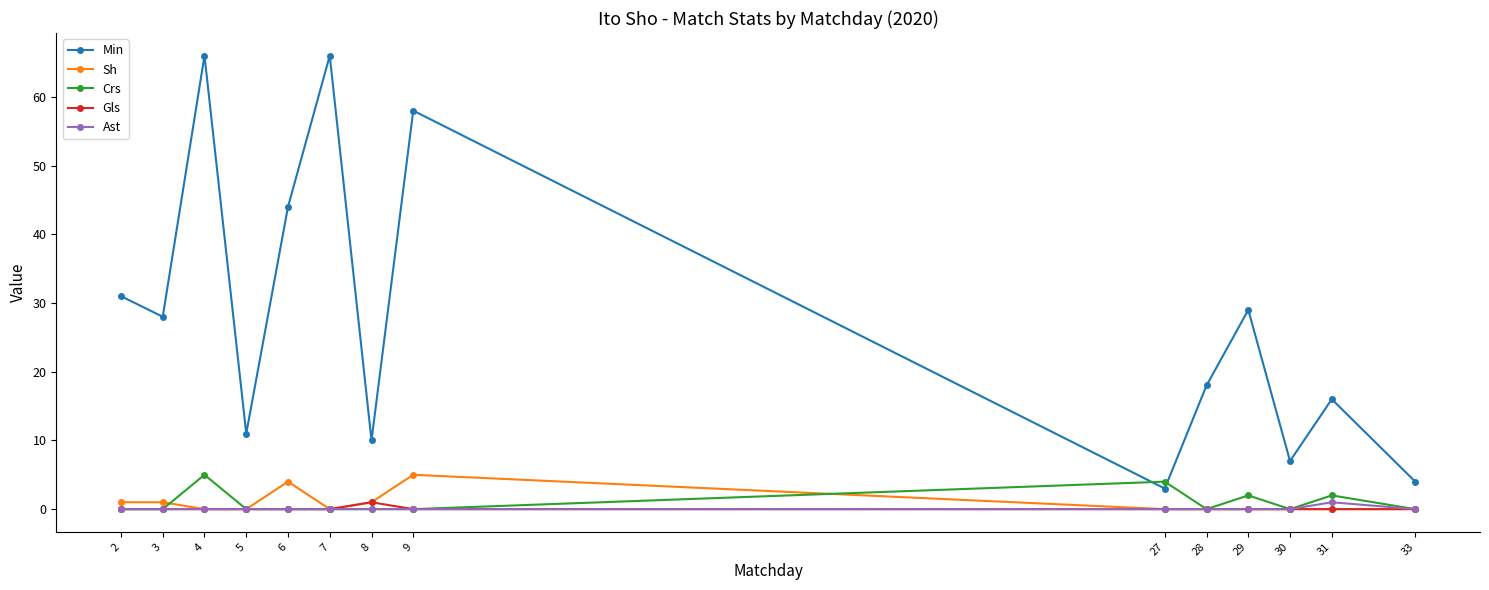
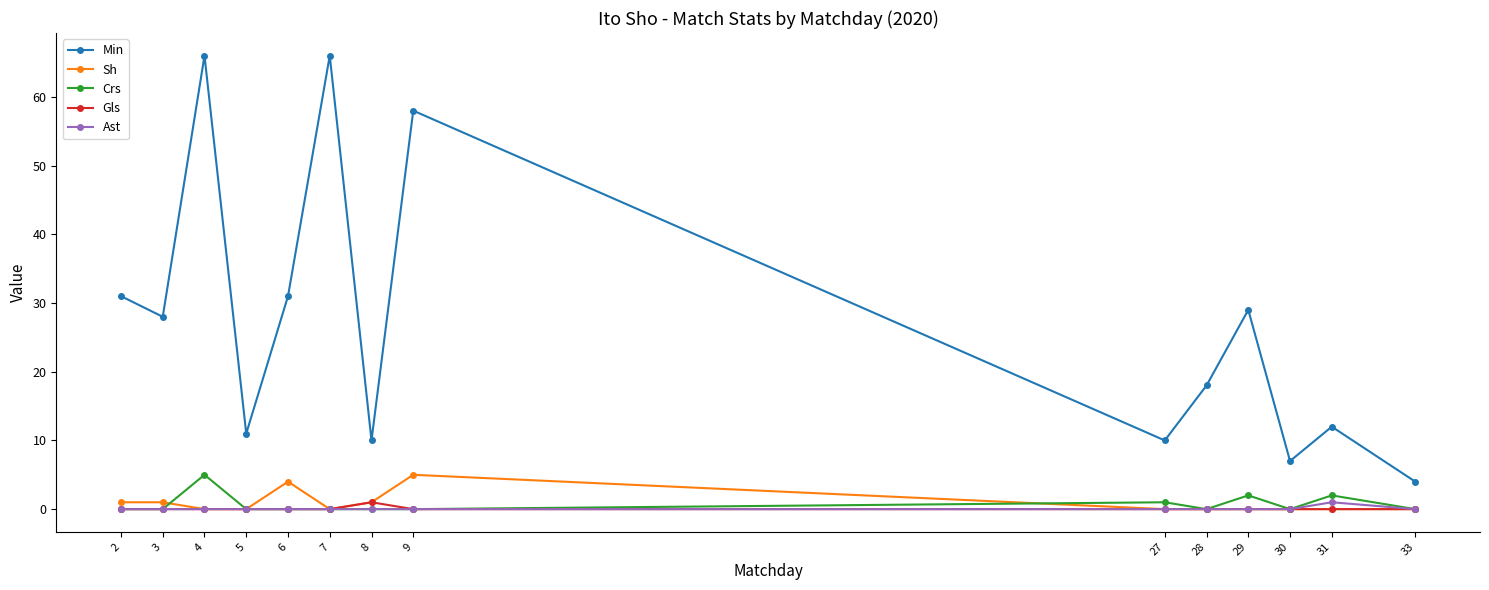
  {
    "Min": {
      "2": 31,
      "3": 28,
      "4": 66,
      "5": 11,
-     "6": 44,
+     "6": 31,
      "7": 66,
      "8": 10,
      "9": 58,
-     "27": 3,
+     "27": 10,
      "28": 18,
      "29": 29,
      "30": 7,
-     "31": 16,
+     "31": 12,
      "33": 4
    },
    "Sh": {
      "2": 1,
      "3": 1,
      "6": 4,
      "9": 5
    },
    "Crs": {
      "4": 5,
-     "27": 4,
+     "27": 1,
      "29": 2,
      "31": 2
    },
    "Ast": {
      "31": 1
    }
  }
